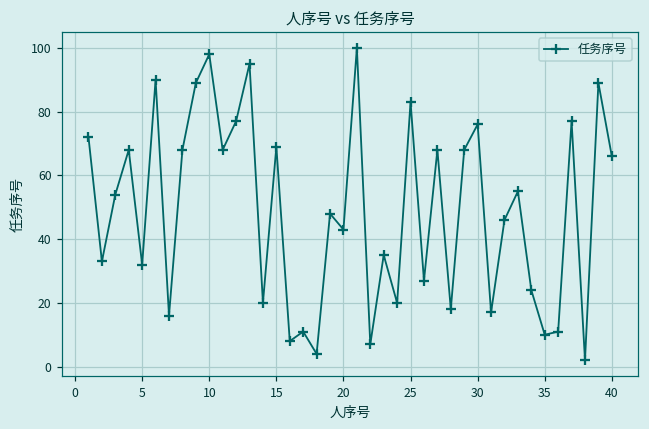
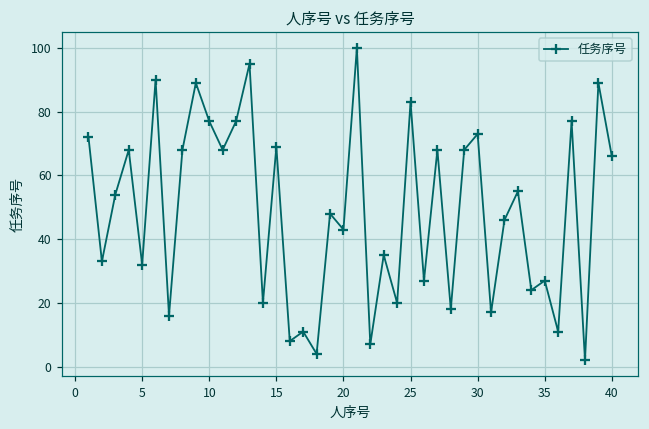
  {
    "5": 32,
-   "10": 98,
+   "10": 77,
    "15": 69,
    "20": 43,
    "25": 83,
-   "30": 76,
-   "35": 10,
+   "30": 73,
+   "35": 27,
    "40": 66
  }
